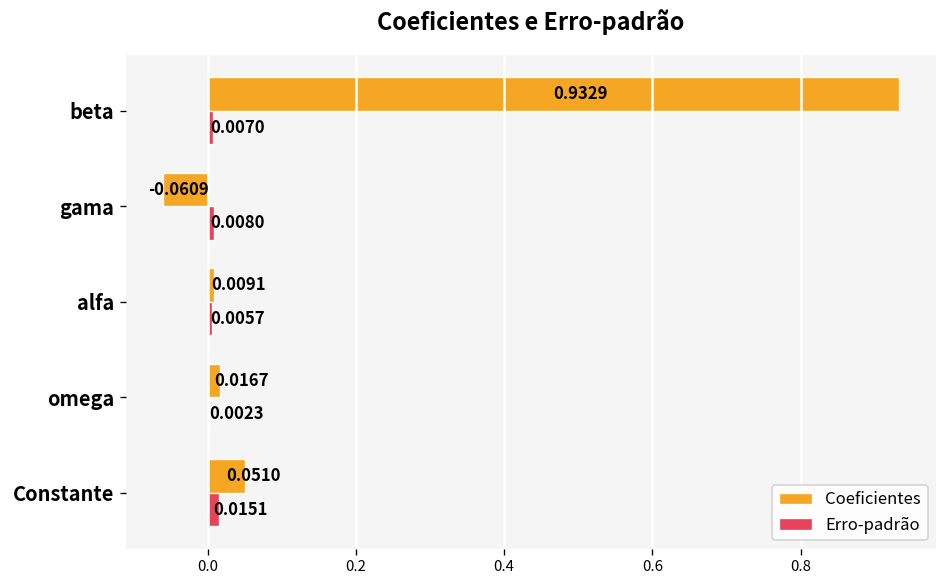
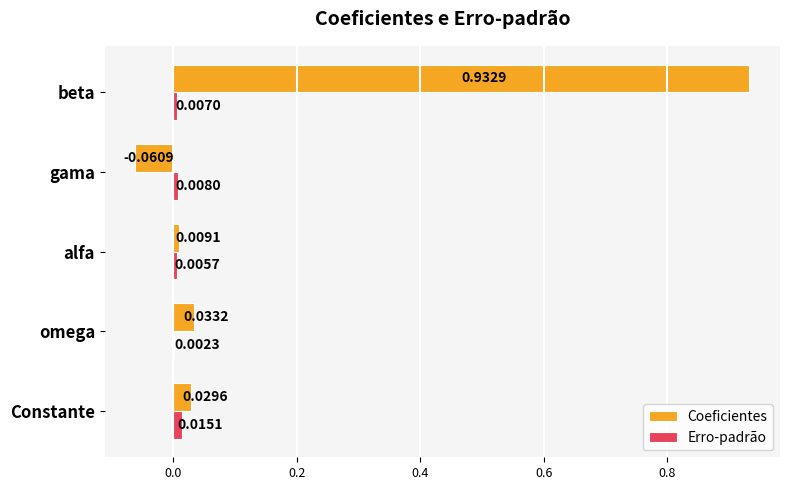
  {
    "Coeficientes": {
      "beta": 0.9329,
      "gama": -0.0609,
      "alfa": 0.0091,
-     "omega": 0.0167,
-     "Constante": 0.0510
+     "omega": 0.0332,
+     "Constante": 0.0296
    },
    "Erro-padrão": {
      "beta": 0.0070,
      "gama": 0.0080,
      "alfa": 0.0057,
      "omega": 0.0023,
      "Constante": 0.0151
    }
  }
